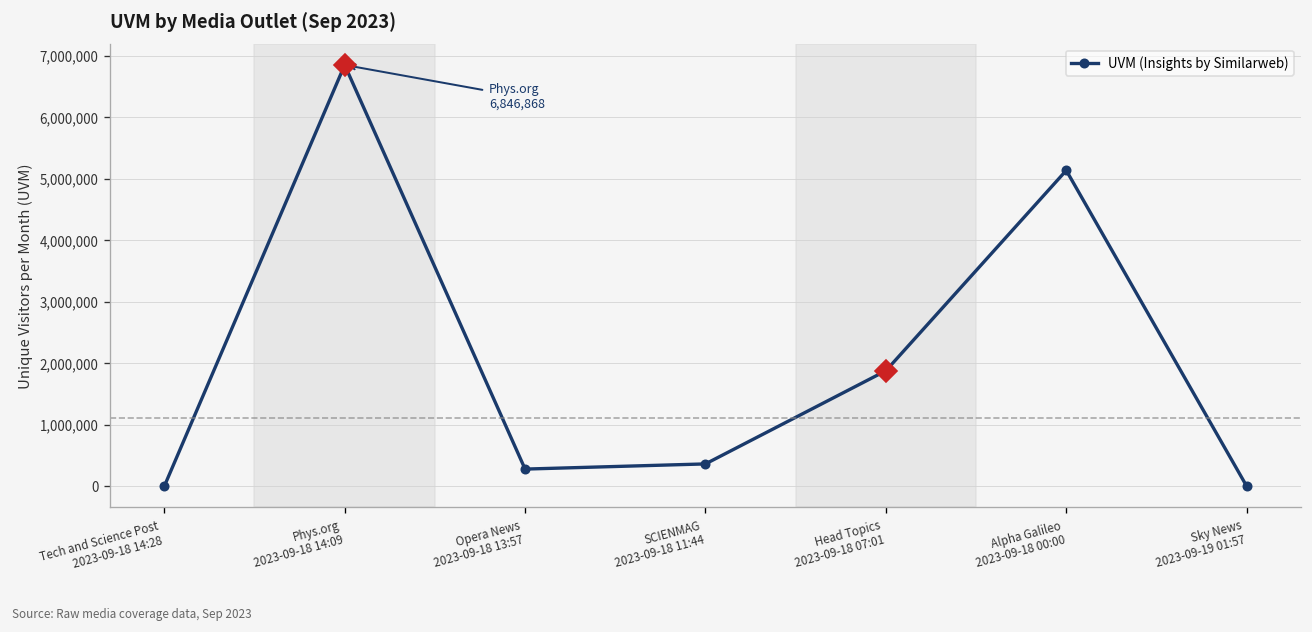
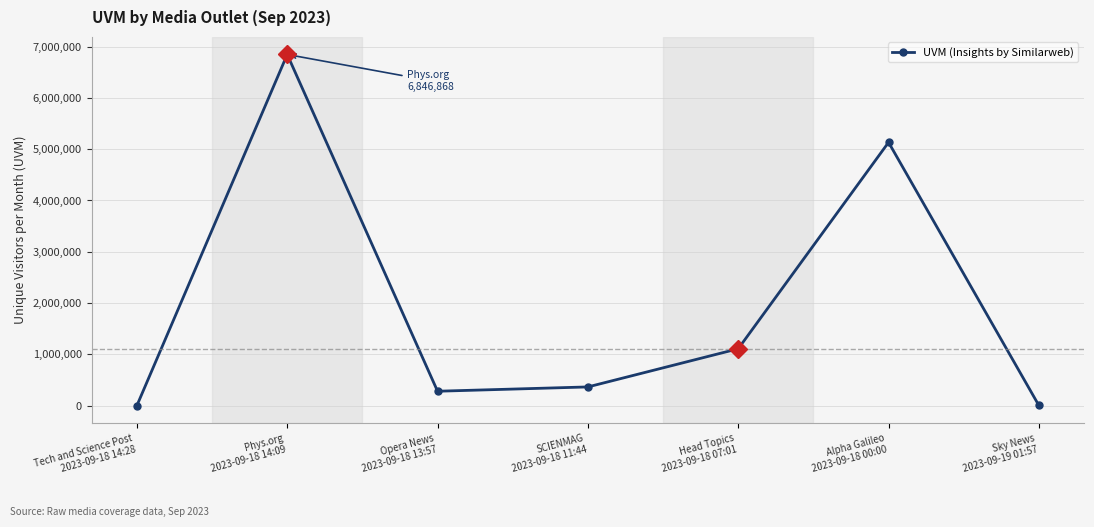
  {
    "UVM (Insights by Similarweb)": {
      "Tech and Science Post 2023-09-18 14:28": "0",
      "Opera News 2023-09-18 13:57": "300,000",
      "SCIENMAG 2023-09-18 11:44": "400,000",
-     "Head Topics 2023-09-18 07:01": "1,900,000",
+     "Head Topics 2023-09-18 07:01": "1,100,000",
      "Alpha Galileo 2023-09-18 00:00": "5,100,000",
      "Sky News 2023-09-19 01:57": "0"
    }
  }
